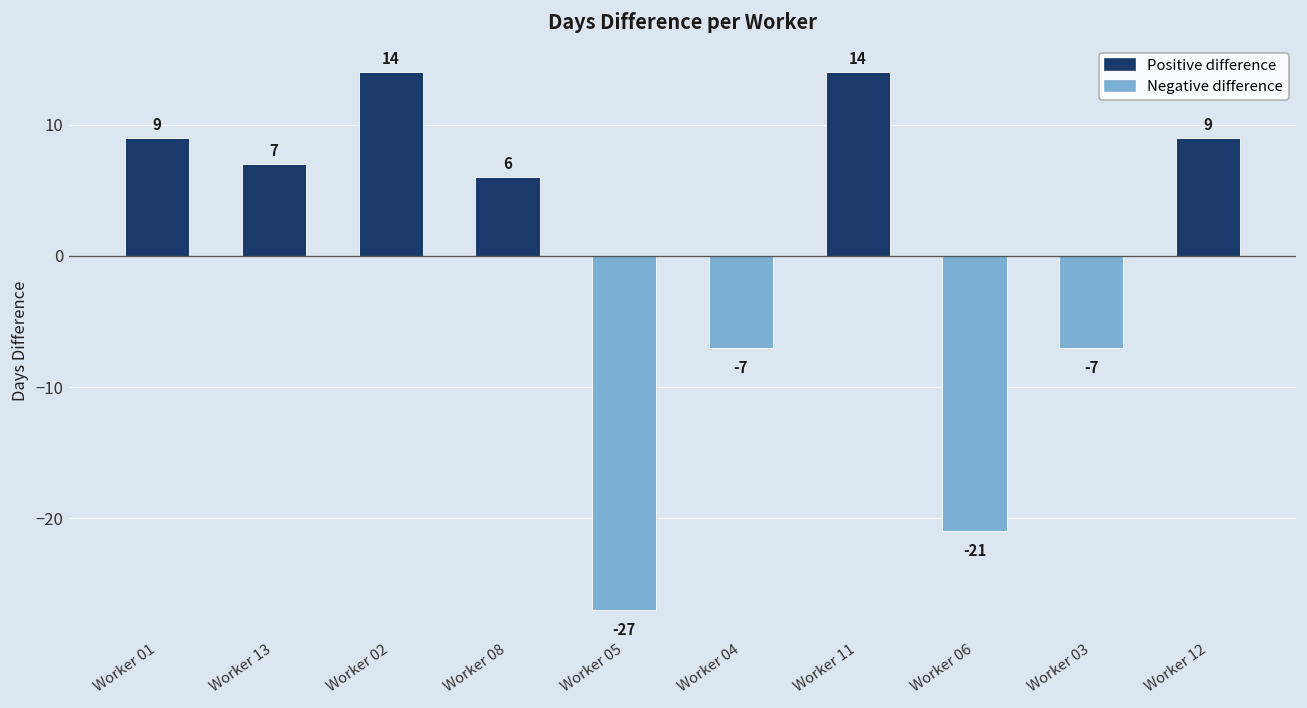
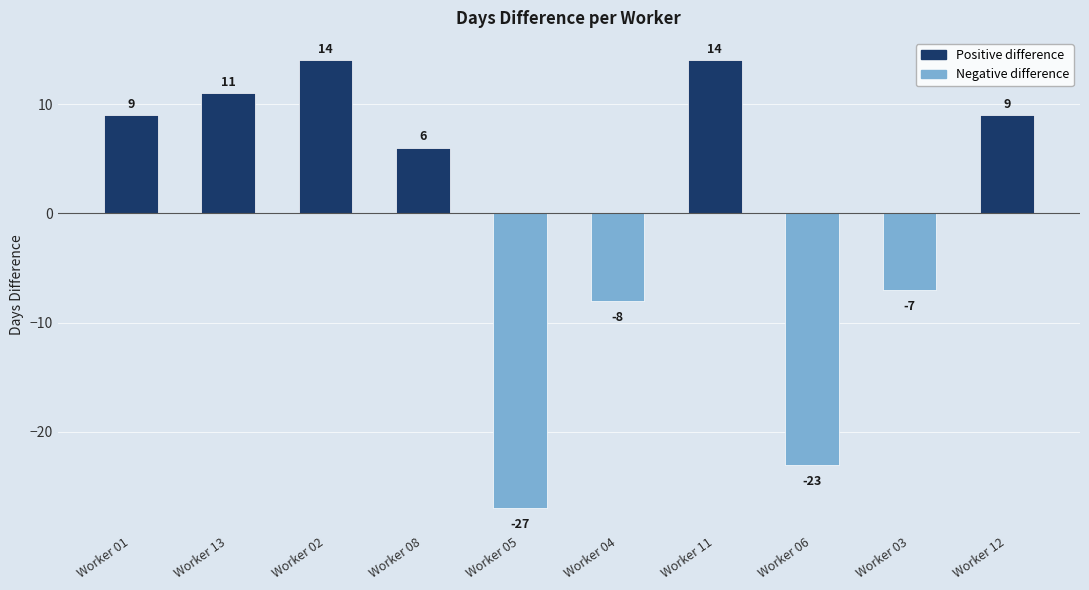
  {
    "Worker 01": 9,
-   "Worker 13": 7,
+   "Worker 13": 11,
    "Worker 02": 14,
    "Worker 08": 6,
    "Worker 05": -27,
-   "Worker 04": -7,
+   "Worker 04": -8,
    "Worker 11": 14,
-   "Worker 06": -21,
+   "Worker 06": -23,
    "Worker 03": -7,
    "Worker 12": 9
  }
